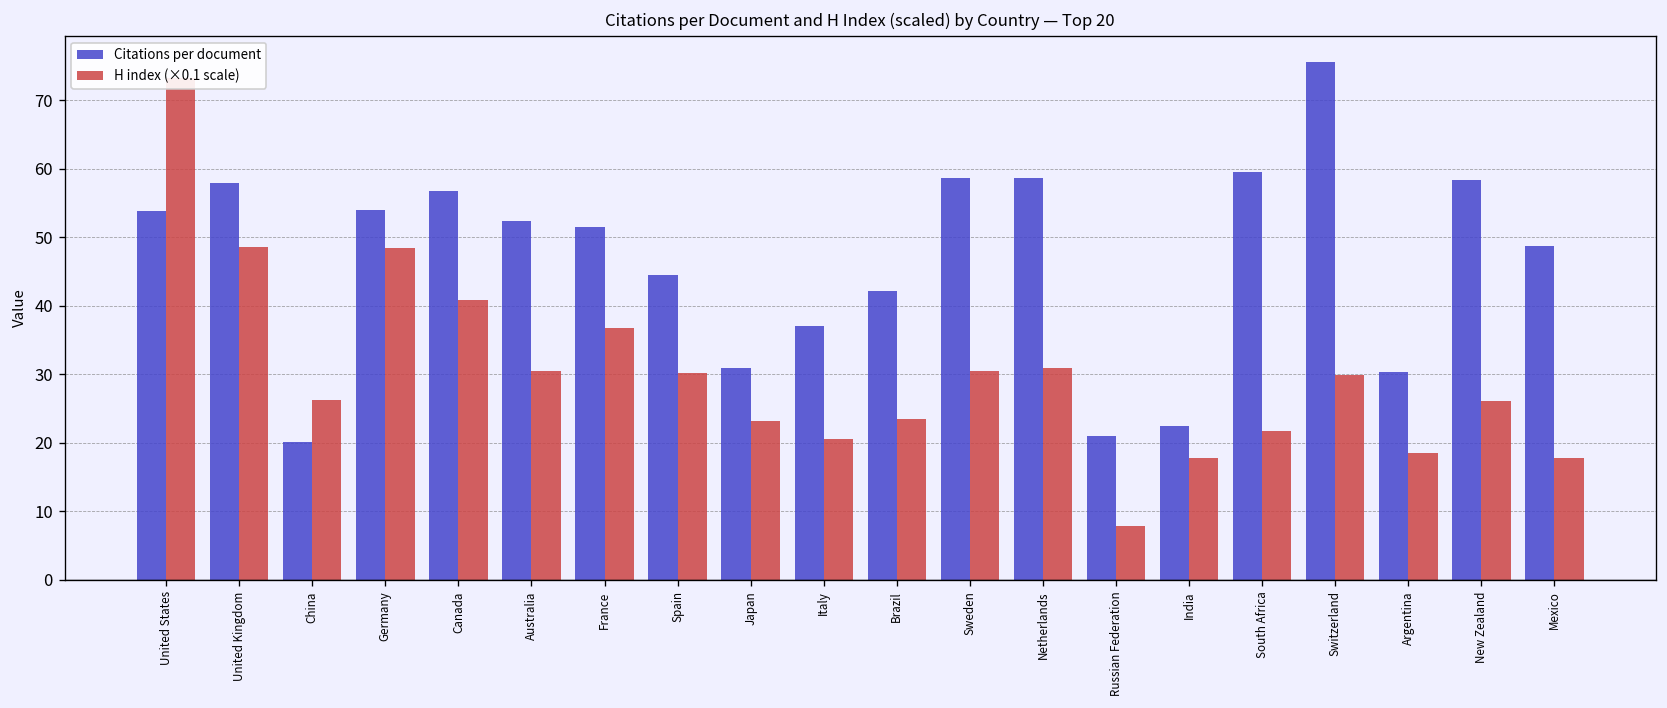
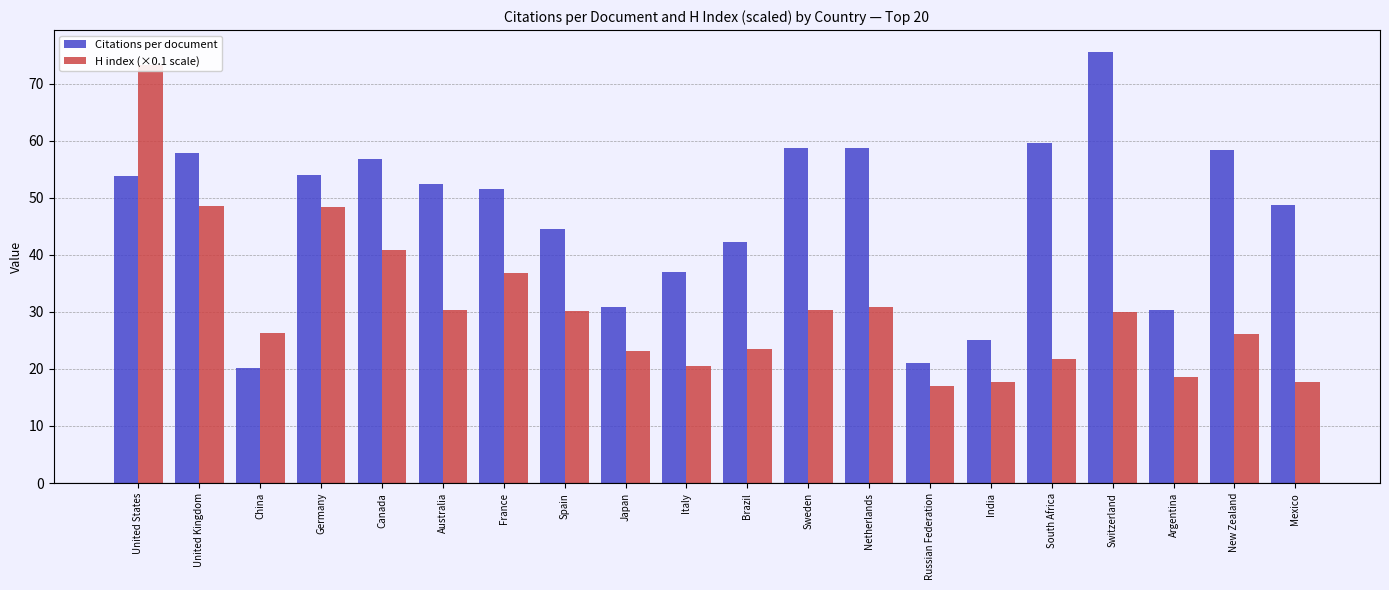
  {
    "Citations per document": {
      "United States": 54,
      "United Kingdom": 58,
      "China": 20,
      "Germany": 54,
      "Canada": 57,
      "Australia": 52,
      "France": 52,
      "Spain": 45,
      "Japan": 31,
      "Italy": 37,
      "Brazil": 42,
      "Sweden": 59,
      "Netherlands": 59,
      "Russian Federation": 21,
-     "India": 23,
+     "India": 25,
      "South Africa": 60,
      "Switzerland": 76,
      "Argentina": 30,
      "New Zealand": 58,
      "Mexico": 49
    },
    "H index (×0.1 scale)": {
      "United Kingdom": 49,
      "China": 26,
      "Germany": 48,
      "Canada": 41,
      "Australia": 30,
      "France": 37,
      "Spain": 30,
      "Japan": 23,
      "Italy": 21,
      "Brazil": 24,
      "Sweden": 30,
      "Netherlands": 31,
-     "Russian Federation": 8,
+     "Russian Federation": 17,
      "India": 18,
      "South Africa": 22,
      "Switzerland": 30,
      "Argentina": 19,
      "New Zealand": 26,
      "Mexico": 18
    }
  }
